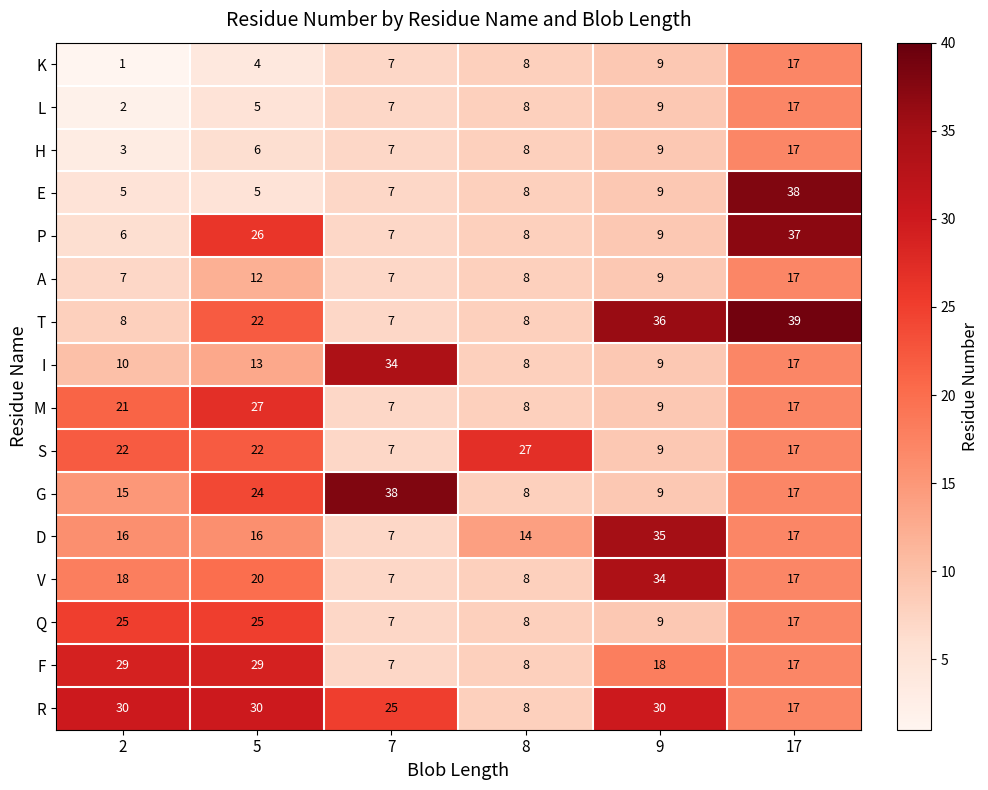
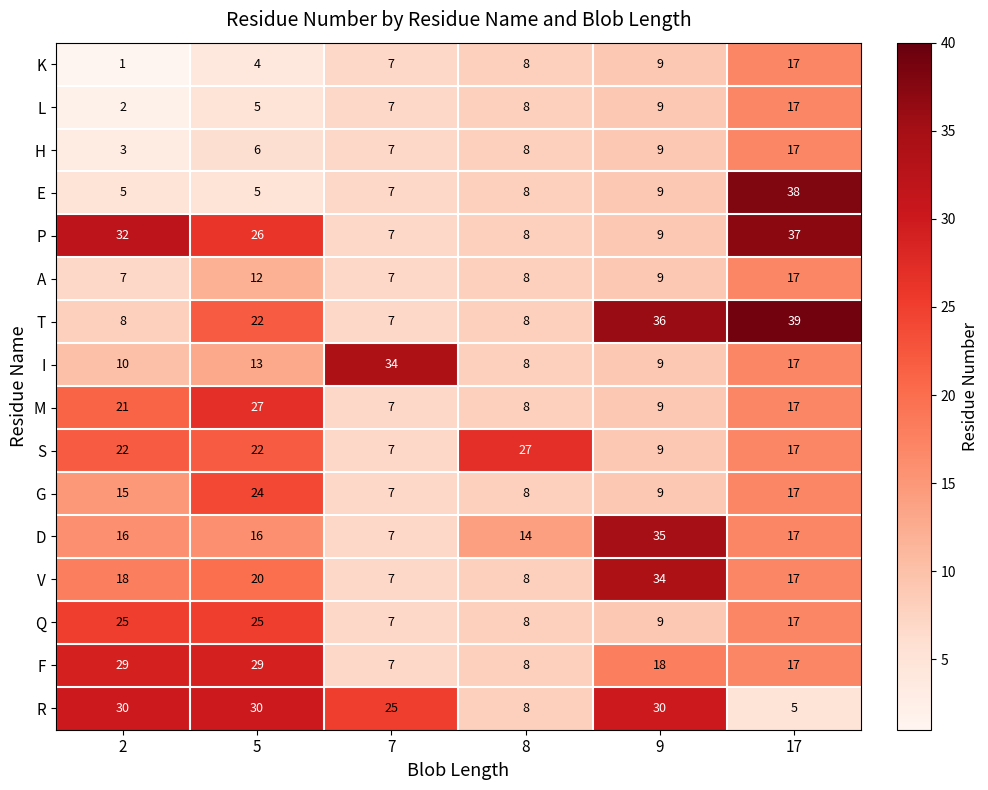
  {
    "K": {
      "2": 1,
      "5": 4,
      "7": 7,
      "8": 8,
      "9": 9,
      "17": 17
    },
    "L": {
      "2": 2,
      "5": 5,
      "7": 7,
      "8": 8,
      "9": 9,
      "17": 17
    },
    "H": {
      "2": 3,
      "5": 6,
      "7": 7,
      "8": 8,
      "9": 9,
      "17": 17
    },
    "E": {
      "2": 5,
      "5": 5,
      "7": 7,
      "8": 8,
      "9": 9,
      "17": 38
    },
    "P": {
-     "2": 6,
+     "2": 32,
      "5": 26,
      "7": 7,
      "8": 8,
      "9": 9,
      "17": 37
    },
    "A": {
      "2": 7,
      "5": 12,
      "7": 7,
      "8": 8,
      "9": 9,
      "17": 17
    },
    "T": {
      "2": 8,
      "5": 22,
      "7": 7,
      "8": 8,
      "9": 36,
      "17": 39
    },
    "I": {
      "2": 10,
      "5": 13,
      "7": 34,
      "8": 8,
      "9": 9,
      "17": 17
    },
    "M": {
      "2": 21,
      "5": 27,
      "7": 7,
      "8": 8,
      "9": 9,
      "17": 17
    },
    "S": {
      "2": 22,
      "5": 22,
      "7": 7,
      "8": 27,
      "9": 9,
      "17": 17
    },
    "G": {
      "2": 15,
      "5": 24,
-     "7": 38,
+     "7": 7,
      "8": 8,
      "9": 9,
      "17": 17
    },
    "D": {
      "2": 16,
      "5": 16,
      "7": 7,
      "8": 14,
      "9": 35,
      "17": 17
    },
    "V": {
      "2": 18,
      "5": 20,
      "7": 7,
      "8": 8,
      "9": 34,
      "17": 17
    },
    "Q": {
      "2": 25,
      "5": 25,
      "7": 7,
      "8": 8,
      "9": 9,
      "17": 17
    },
    "F": {
      "2": 29,
      "5": 29,
      "7": 7,
      "8": 8,
      "9": 18,
      "17": 17
    },
    "R": {
      "2": 30,
      "5": 30,
      "7": 25,
      "8": 8,
      "9": 30,
-     "17": 17
+     "17": 5
    }
  }
